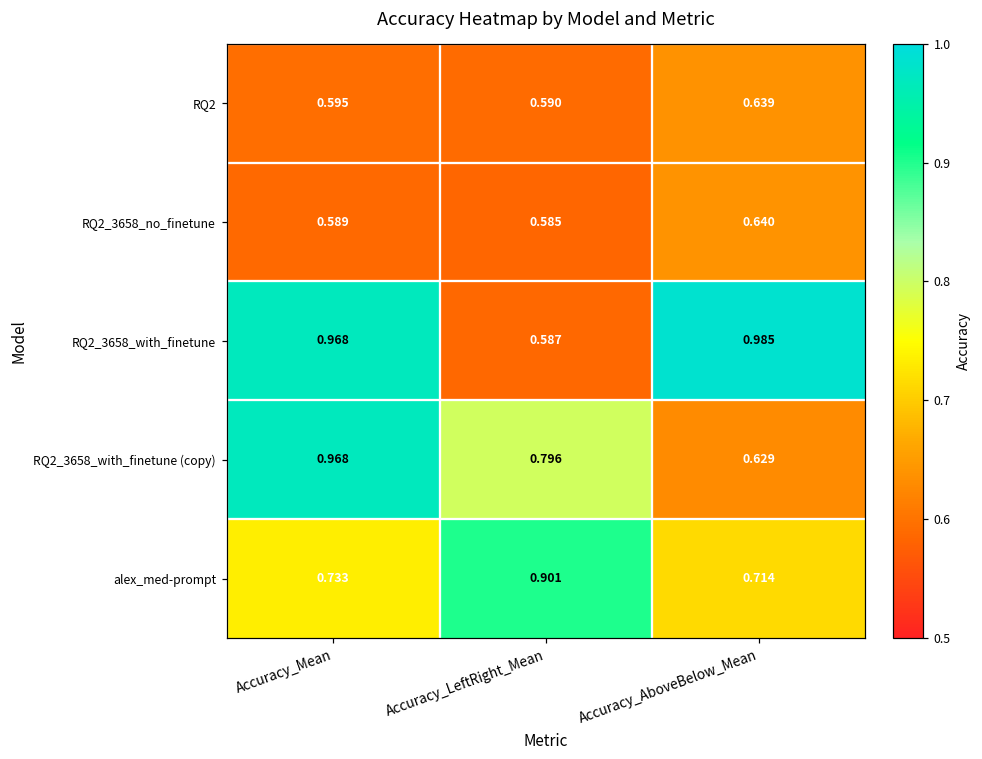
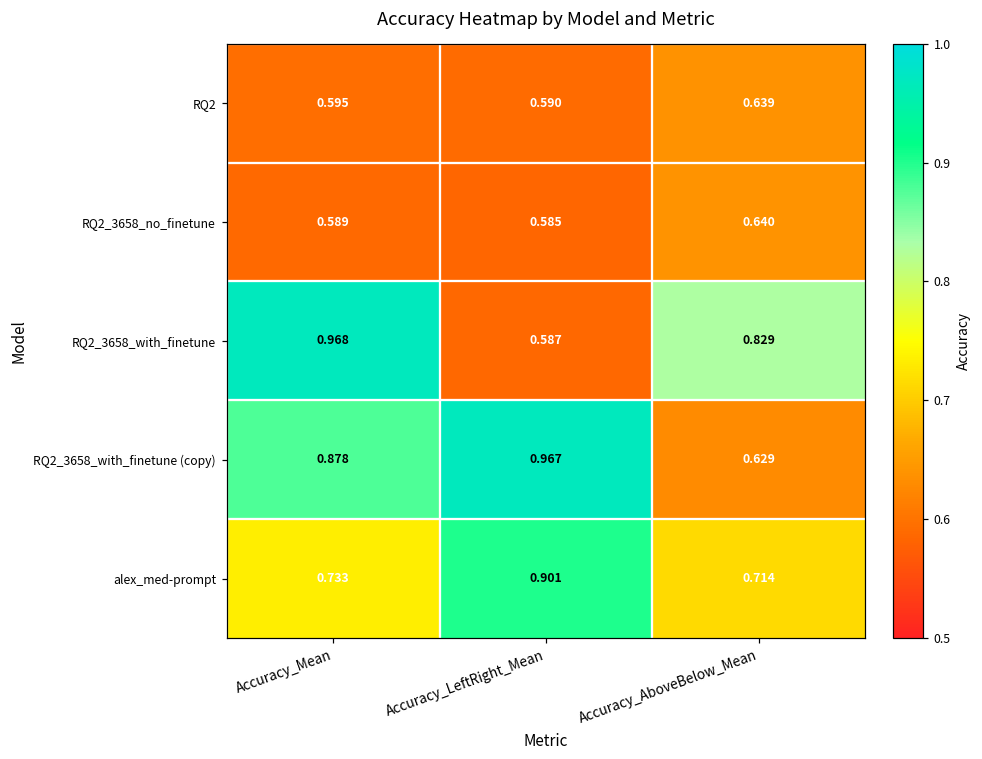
  {
    "RQ2": {
      "Accuracy_Mean": 0.595,
      "Accuracy_LeftRight_Mean": 0.590,
      "Accuracy_AboveBelow_Mean": 0.639
    },
    "RQ2_3658_no_finetune": {
      "Accuracy_Mean": 0.589,
      "Accuracy_LeftRight_Mean": 0.585,
      "Accuracy_AboveBelow_Mean": 0.640
    },
    "RQ2_3658_with_finetune": {
      "Accuracy_Mean": 0.968,
      "Accuracy_LeftRight_Mean": 0.587,
-     "Accuracy_AboveBelow_Mean": 0.985
+     "Accuracy_AboveBelow_Mean": 0.829
    },
    "RQ2_3658_with_finetune (copy)": {
-     "Accuracy_Mean": 0.968,
-     "Accuracy_LeftRight_Mean": 0.796,
+     "Accuracy_Mean": 0.878,
+     "Accuracy_LeftRight_Mean": 0.967,
      "Accuracy_AboveBelow_Mean": 0.629
    },
    "alex_med-prompt": {
      "Accuracy_Mean": 0.733,
      "Accuracy_LeftRight_Mean": 0.901,
      "Accuracy_AboveBelow_Mean": 0.714
    }
  }
